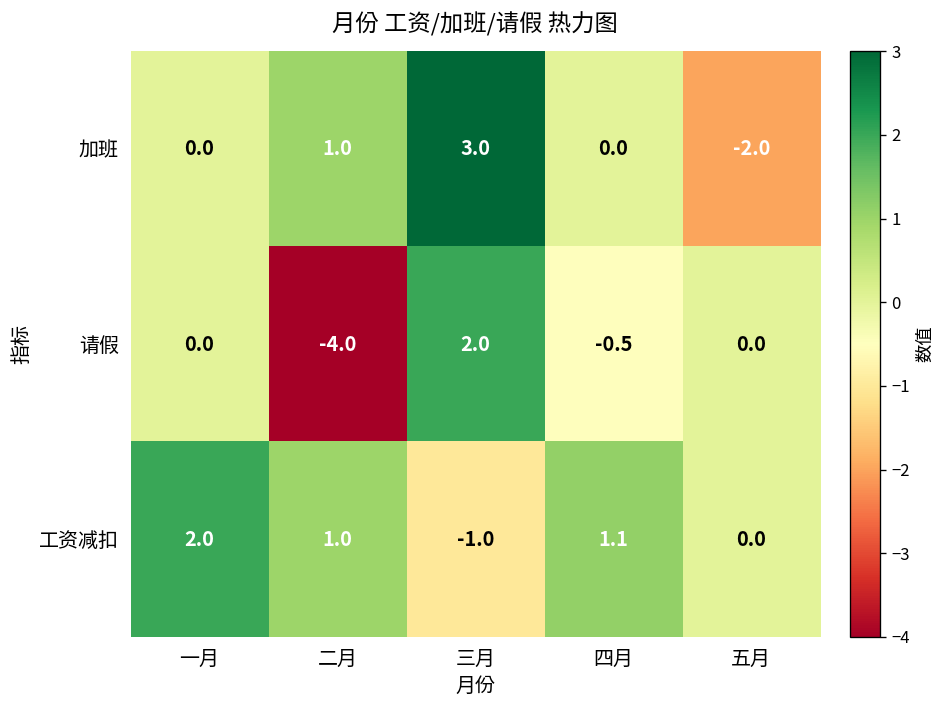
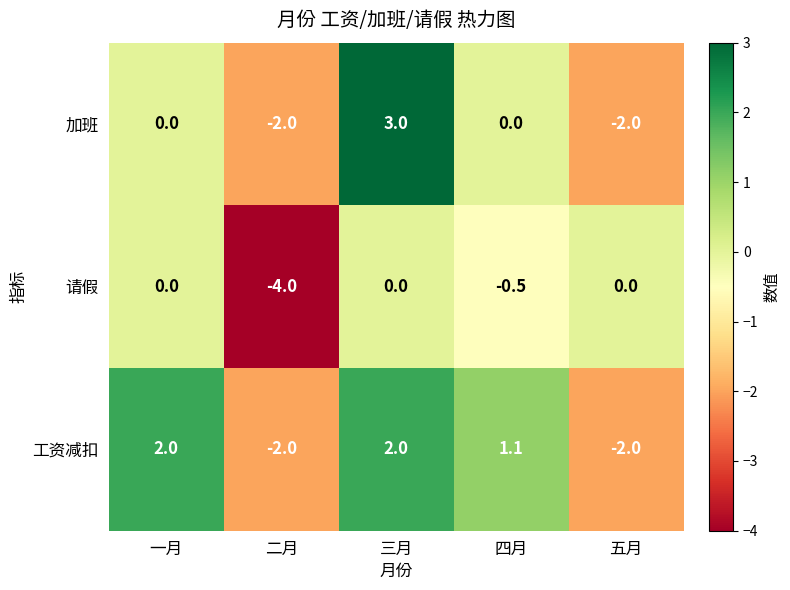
  {
    "加班": {
      "一月": 0.0,
-     "二月": 1.0,
+     "二月": -2.0,
      "三月": 3.0,
      "四月": 0.0,
      "五月": -2.0
    },
    "请假": {
      "一月": 0.0,
      "二月": -4.0,
-     "三月": 2.0,
+     "三月": 0.0,
      "四月": -0.5,
      "五月": 0.0
    },
    "工资减扣": {
      "一月": 2.0,
-     "二月": 1.0,
-     "三月": -1.0,
+     "二月": -2.0,
+     "三月": 2.0,
      "四月": 1.1,
-     "五月": 0.0
+     "五月": -2.0
    }
  }
